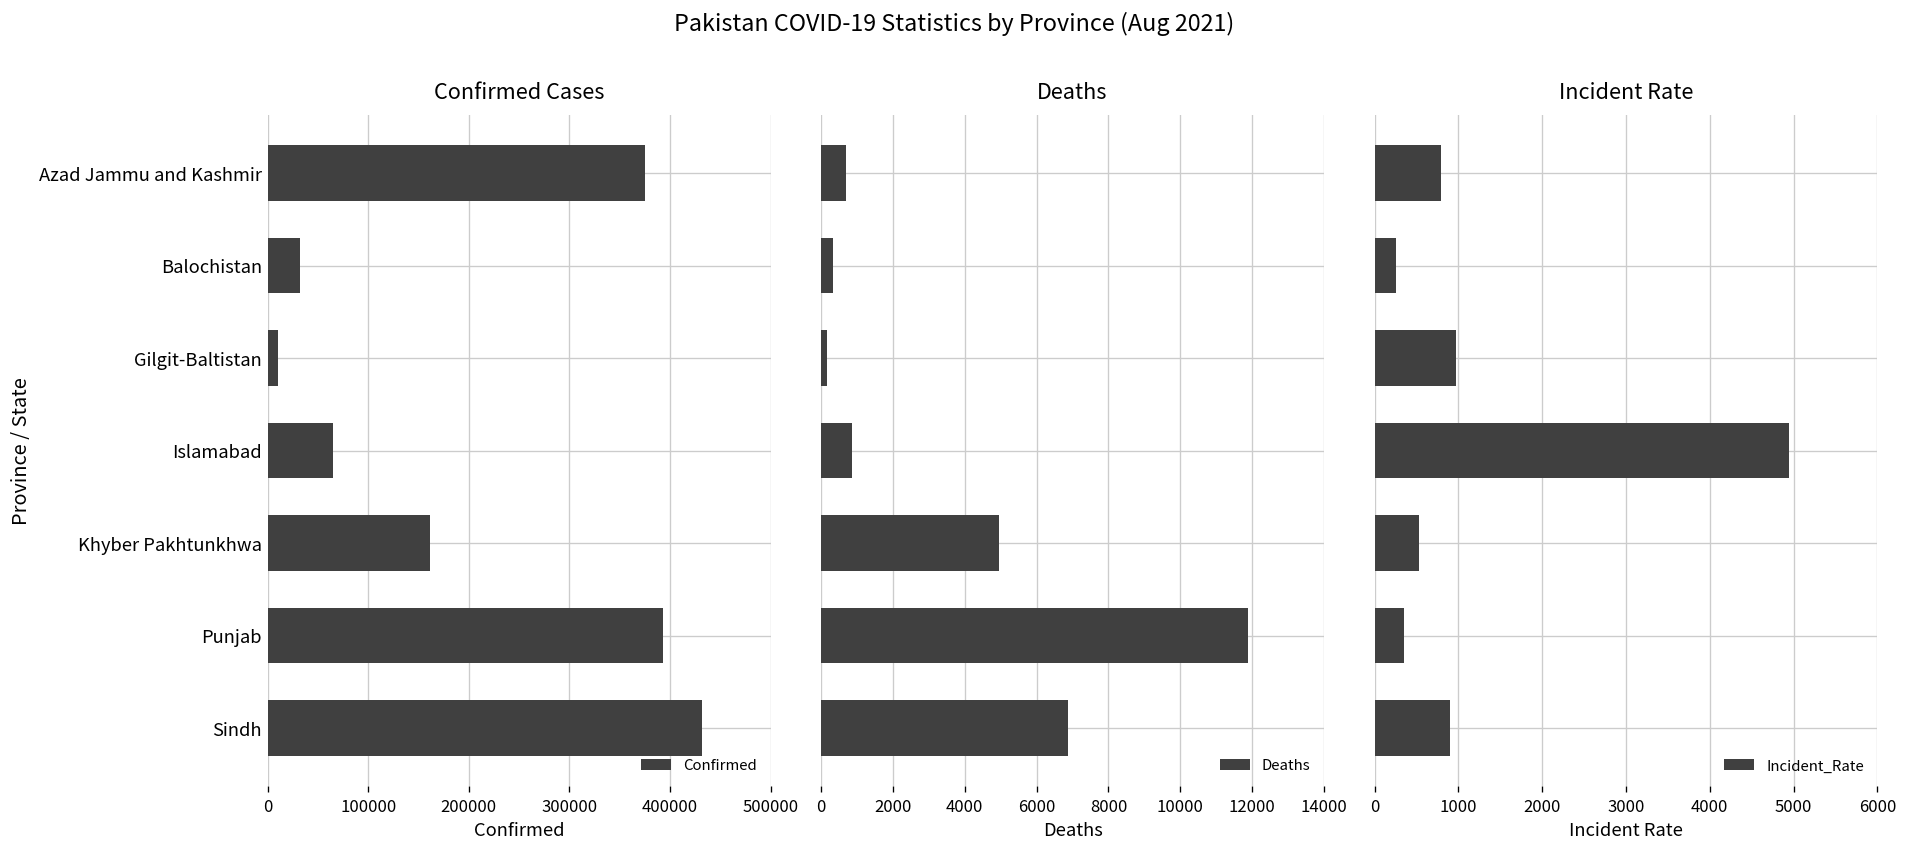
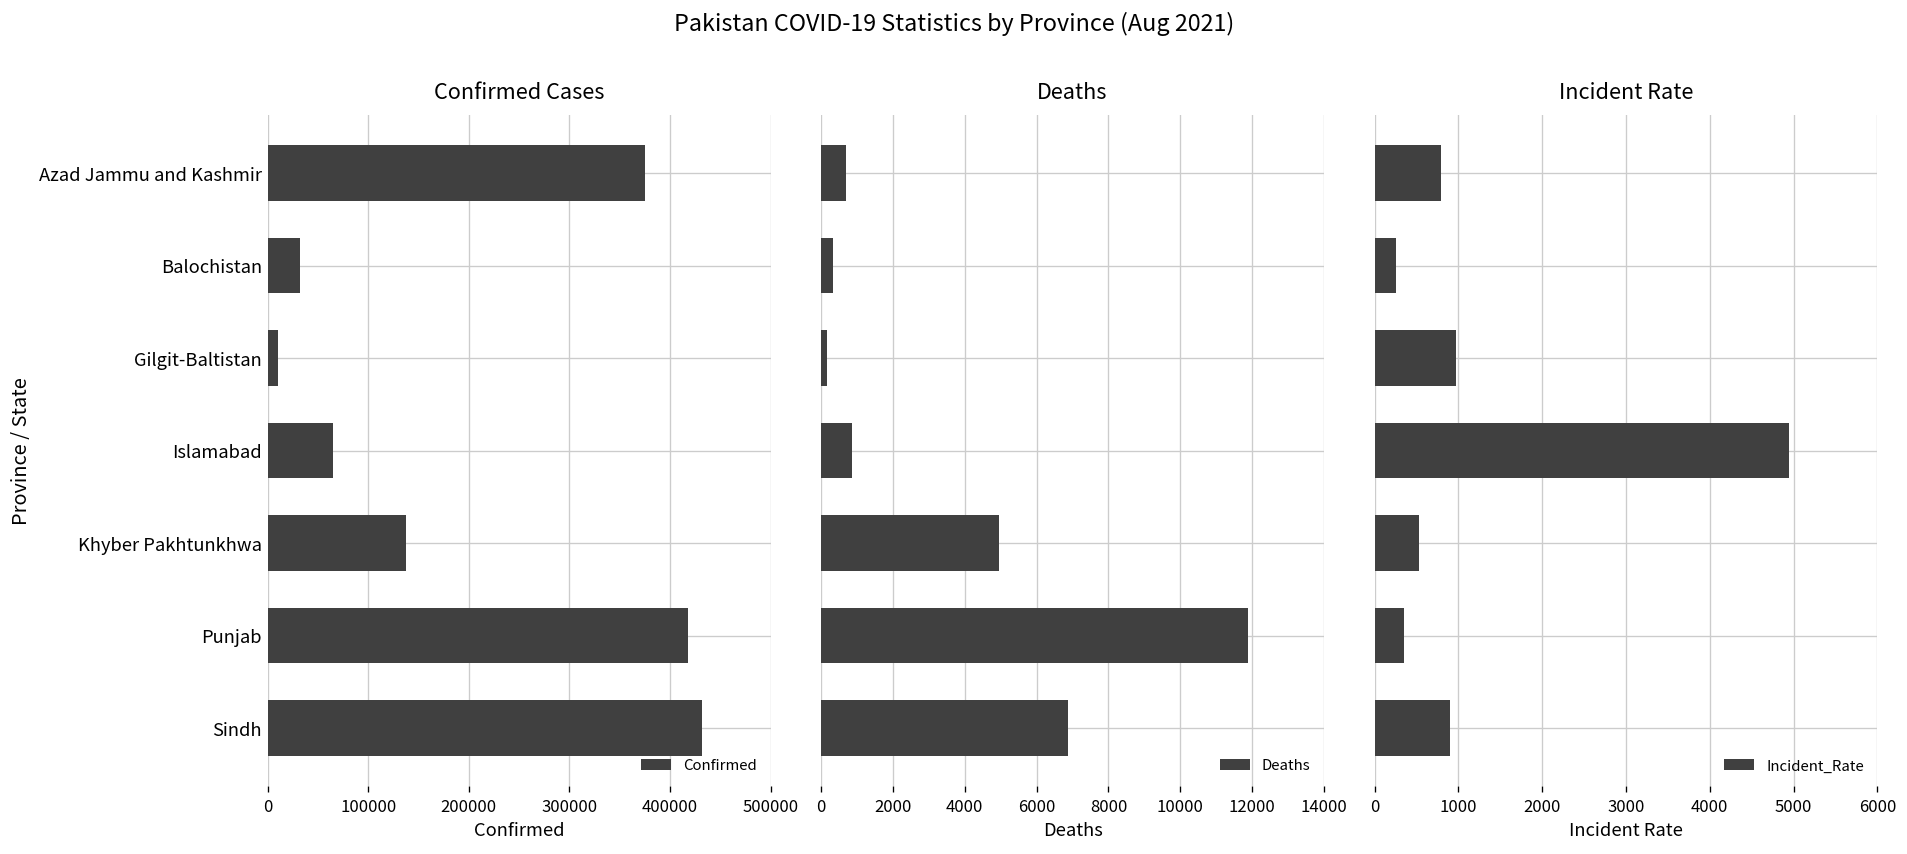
  {
    "Confirmed Cases": {
      "Azad Jammu and Kashmir": 380000,
      "Balochistan": 30000,
      "Gilgit-Baltistan": 10000,
      "Islamabad": 60000,
-     "Khyber Pakhtunkhwa": 160000,
-     "Punjab": 390000,
+     "Khyber Pakhtunkhwa": 140000,
+     "Punjab": 420000,
      "Sindh": 430000
    }
  }
